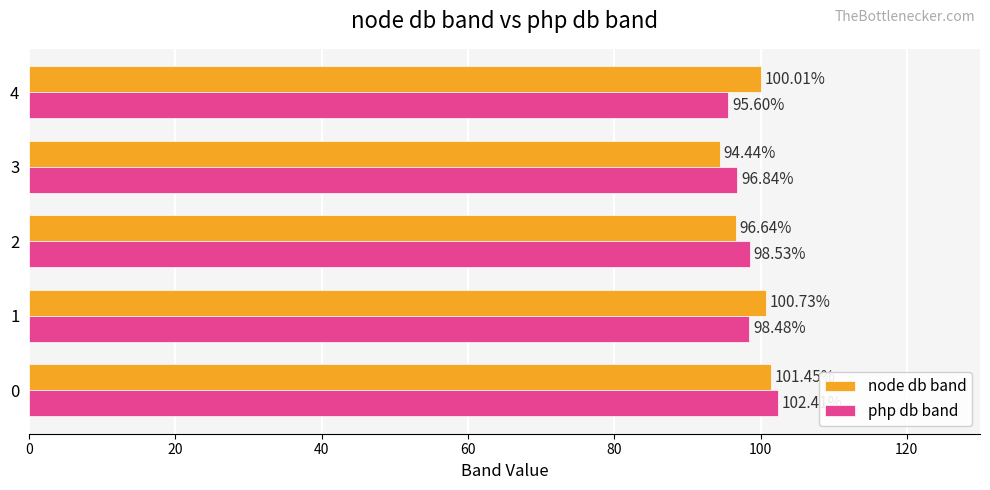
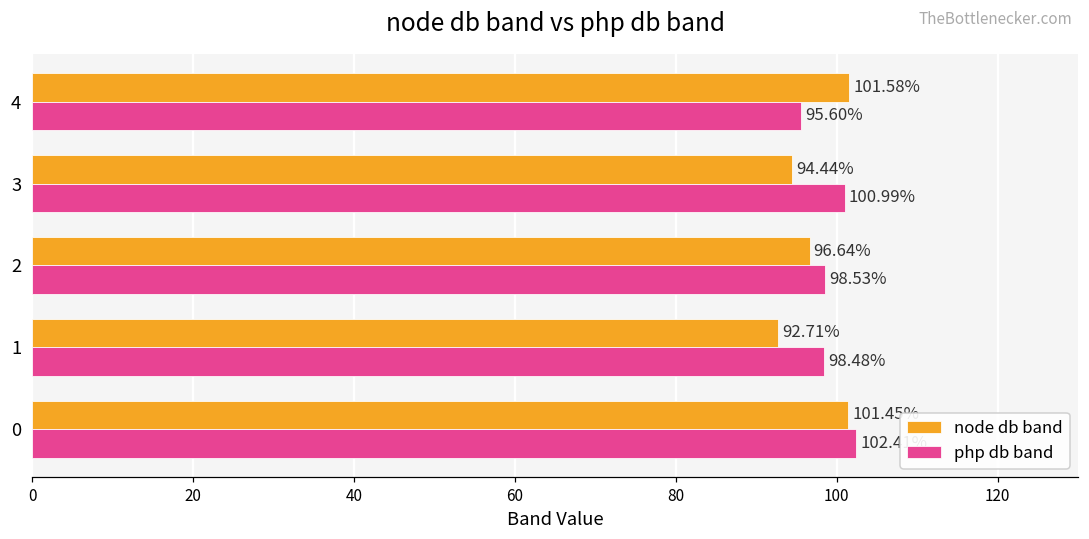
  {
    "node db band": {
-     "4": "100.01%",
+     "4": "101.58%",
      "3": "94.44%",
      "2": "96.64%",
-     "1": "100.73%"
+     "1": "92.71%"
    },
    "php db band": {
      "4": "95.60%",
-     "3": "96.84%",
+     "3": "100.99%",
      "2": "98.53%",
      "1": "98.48%"
    }
  }
